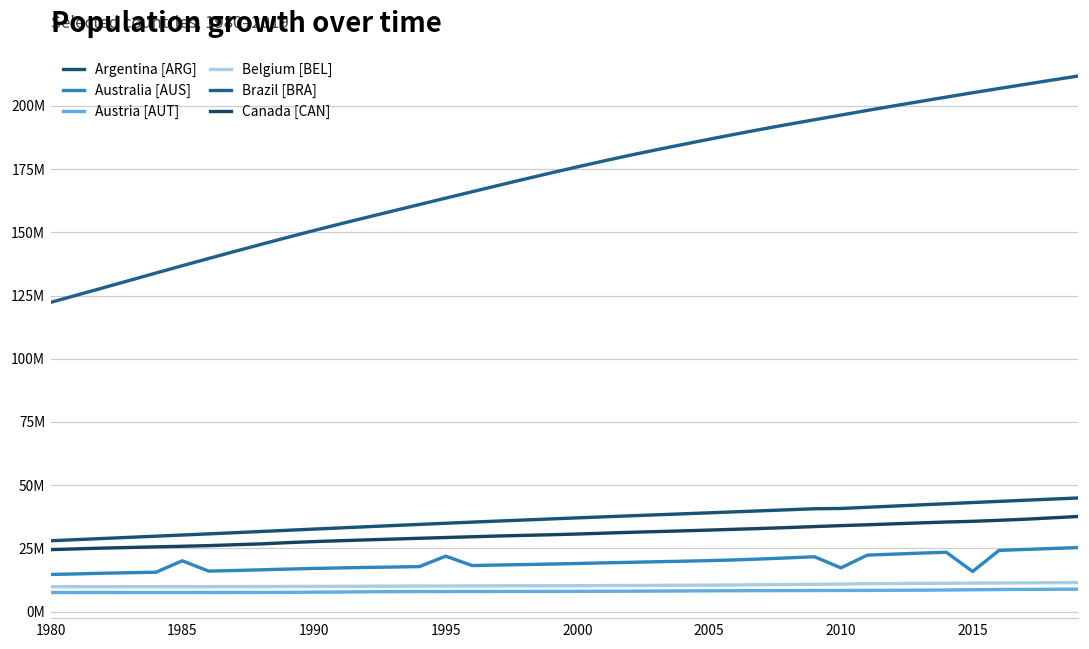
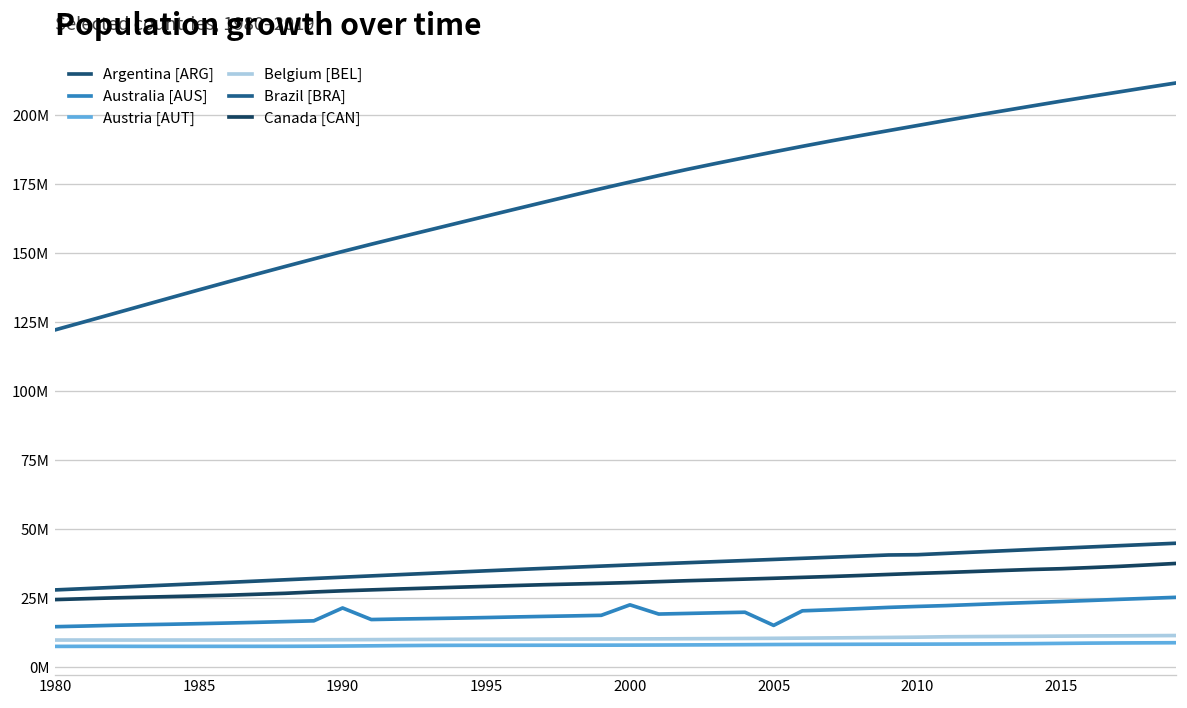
  {
    "Australia [AUS]": {
      "1980": 15000000,
-     "1985": 20000000,
-     "1990": 17000000,
-     "1995": 22000000,
-     "2000": 19000000,
-     "2005": 20000000,
-     "2010": 17000000,
-     "2015": 16000000
+     "1985": 16000000,
+     "1990": 21000000,
+     "1995": 18000000,
+     "2000": 23000000,
+     "2005": 15000000,
+     "2010": 22000000,
+     "2015": 24000000
    },
    "Austria [AUT]": {
      "1980": 8000000,
      "1985": 8000000,
      "1990": 8000000,
      "1995": 8000000,
      "2000": 8000000,
      "2005": 8000000,
      "2010": 8000000,
      "2015": 9000000
    },
    "Belgium [BEL]": {
      "1980": 10000000,
      "1985": 10000000,
      "1990": 10000000,
      "1995": 10000000,
      "2000": 10000000,
      "2005": 10000000,
      "2010": 11000000,
      "2015": 11000000
    }
  }
